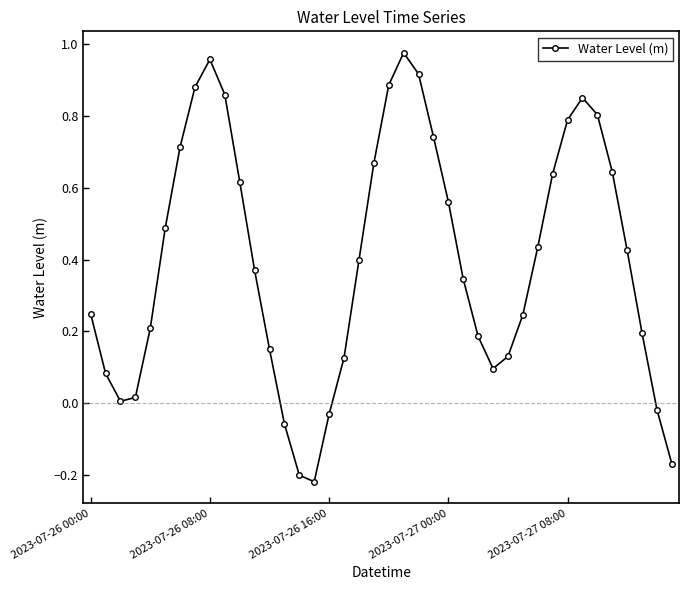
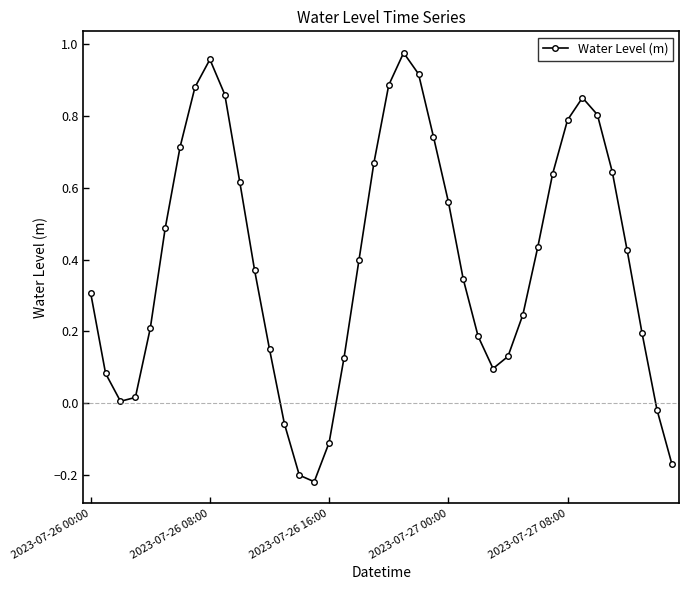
  {
-   "2023-07-26 00:00": 0.25,
+   "2023-07-26 00:00": 0.31,
    "2023-07-26 08:00": 0.96,
-   "2023-07-26 16:00": -0.03,
+   "2023-07-26 16:00": -0.11,
    "2023-07-27 00:00": 0.56,
    "2023-07-27 08:00": 0.79
  }
